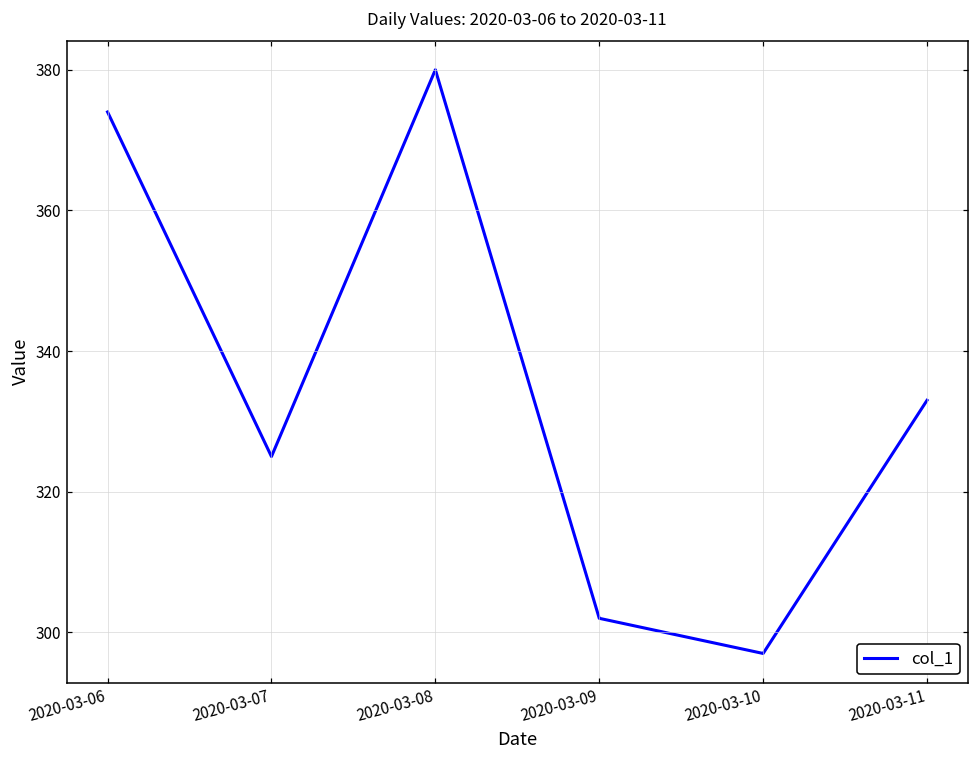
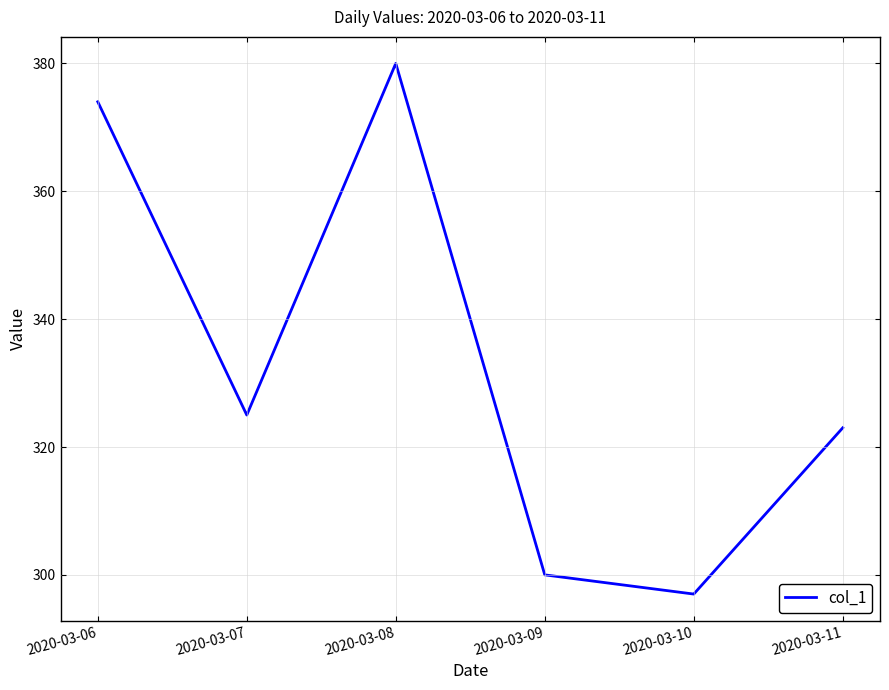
  {
    "2020-03-06": 374,
    "2020-03-07": 325,
    "2020-03-08": 380,
-   "2020-03-09": 302,
+   "2020-03-09": 300,
    "2020-03-10": 297,
-   "2020-03-11": 333
+   "2020-03-11": 323
  }
